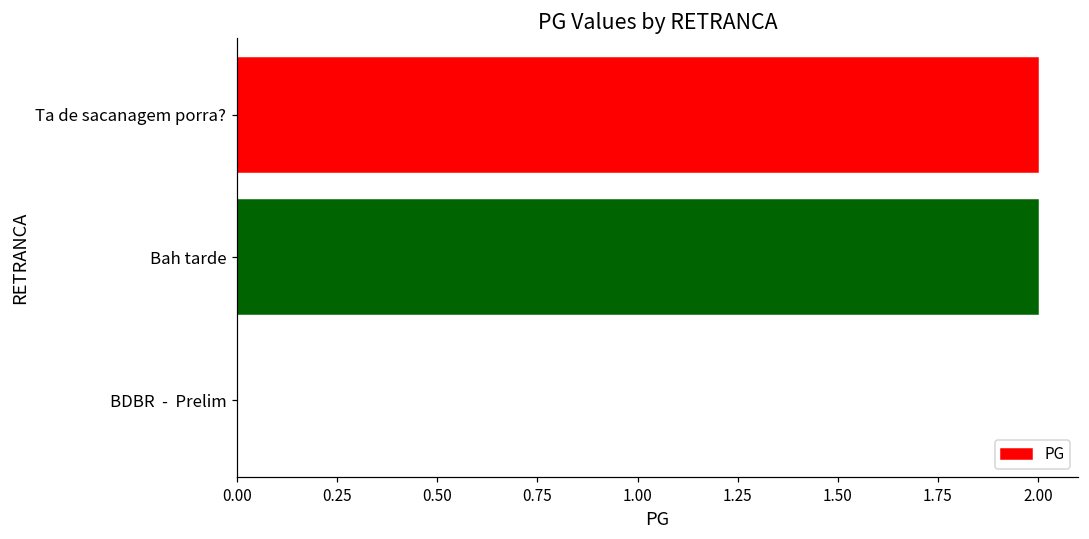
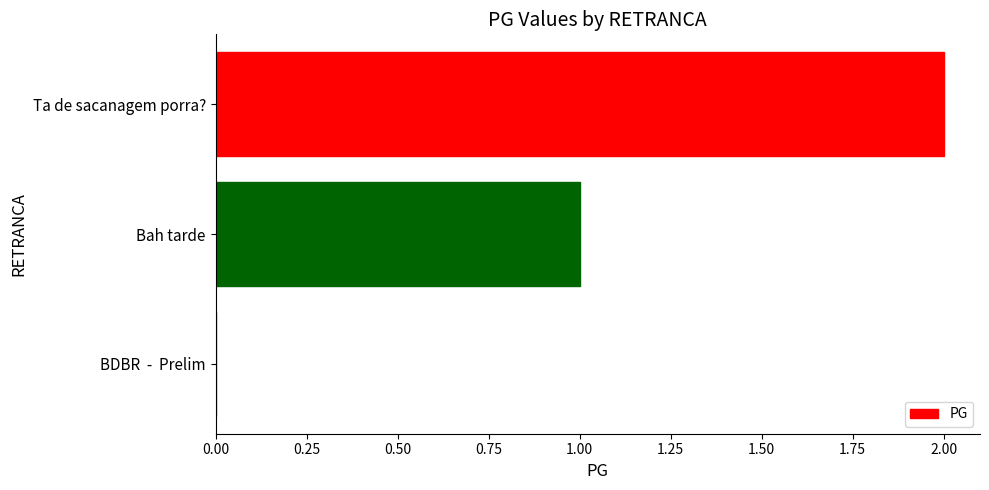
  {
    "Ta de sacanagem porra?": 2,
-   "Bah tarde": 2,
+   "Bah tarde": 1,
    "BDBR - Prelim": 0
  }
